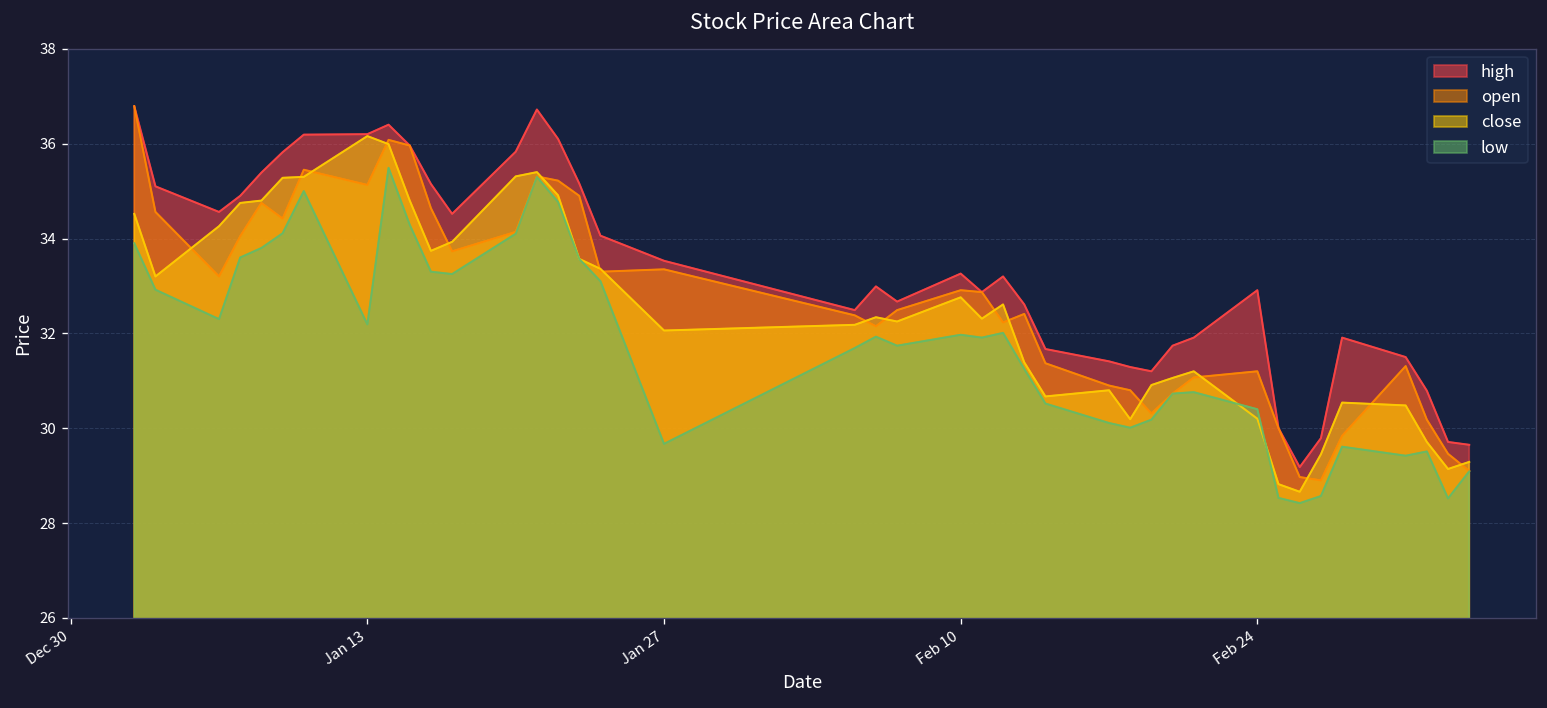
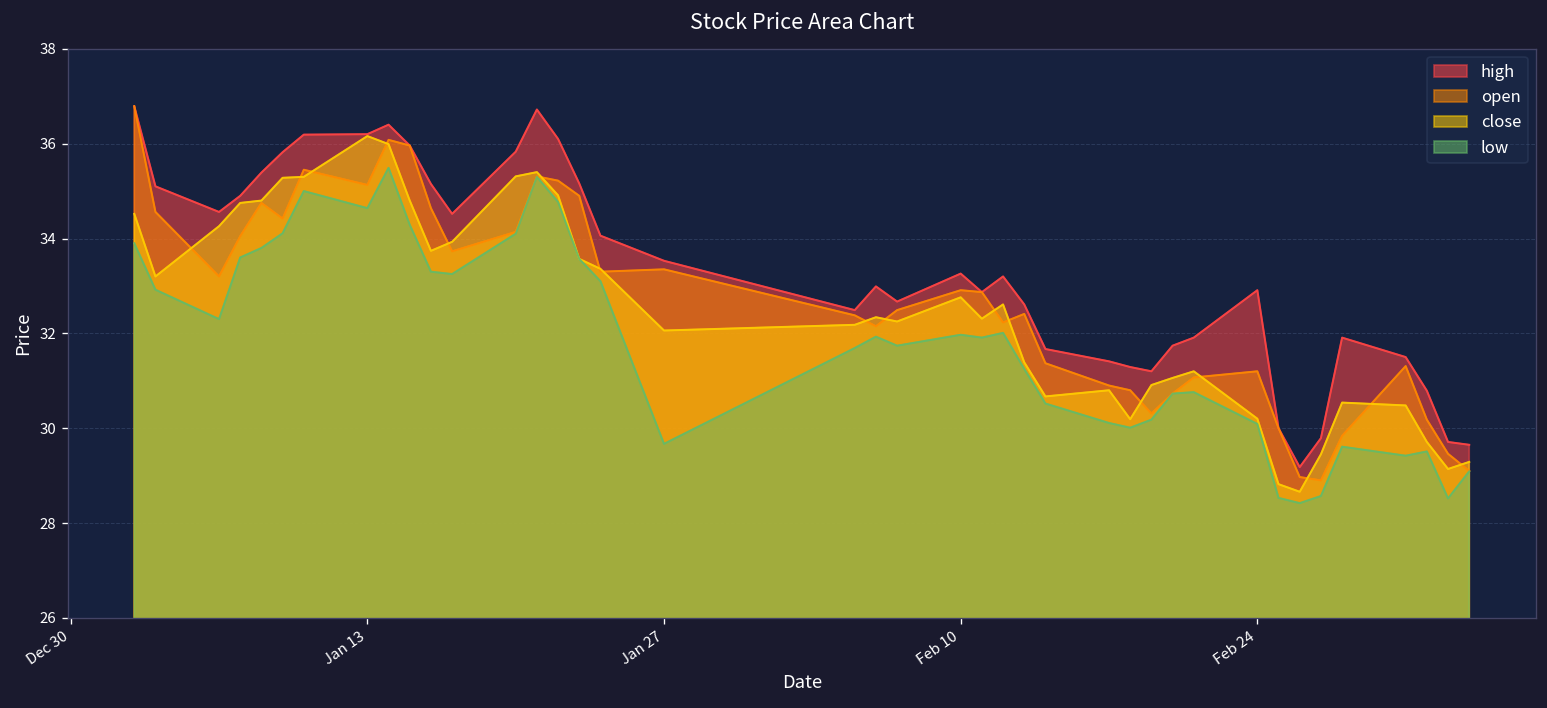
  {
    "high": {
      "Jan 27": 33.5,
      "Feb 10": 33.3,
      "Feb 24": 32.9
    },
    "low": {
-     "Jan 13": 32.2,
+     "Jan 13": 34.6,
      "Jan 27": 29.7,
      "Feb 10": 32.0,
-     "Feb 24": 30.4
+     "Feb 24": 30.1
    }
  }
